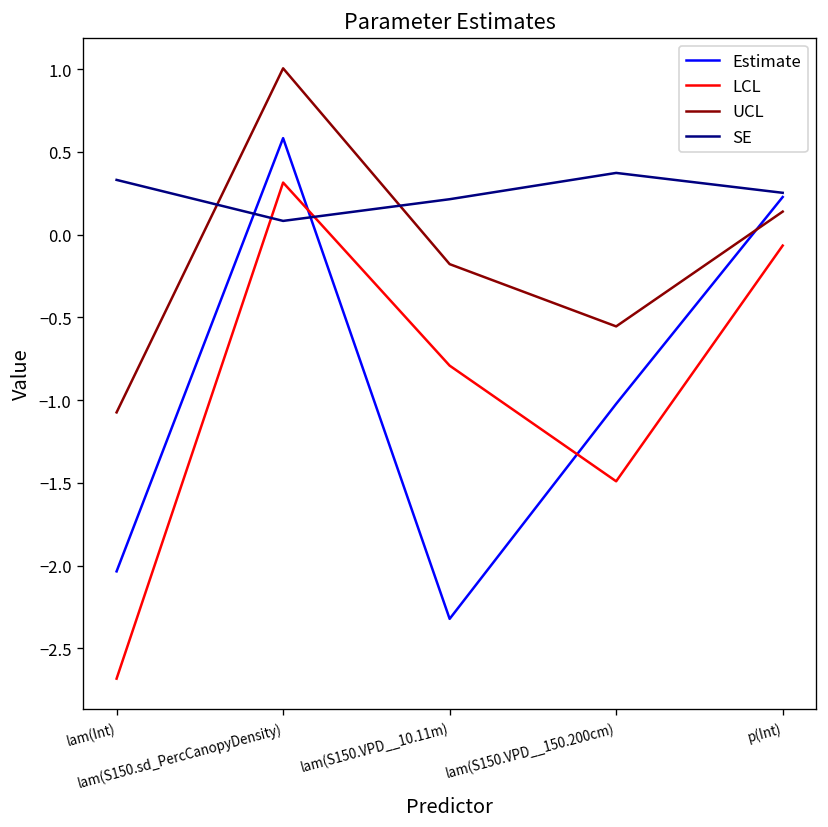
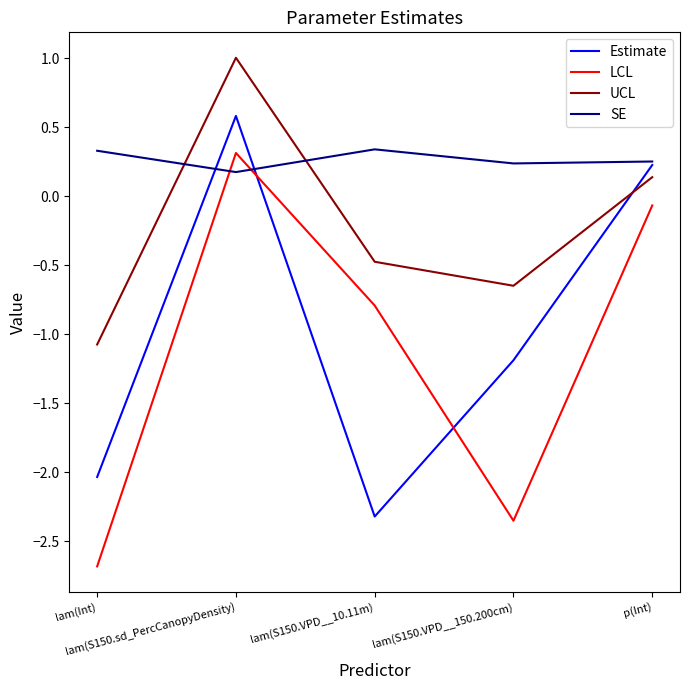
  {
    "Estimate": {
      "lam(Int)": -2.04,
      "lam(S150.sd_PercCanopyDensity)": 0.58,
      "lam(S150.VPD__10.11m)": -2.32,
-     "lam(S150.VPD__150.200cm)": -1.02,
+     "lam(S150.VPD__150.200cm)": -1.19,
      "p(Int)": 0.23
    },
    "LCL": {
      "lam(Int)": -2.68,
      "lam(S150.sd_PercCanopyDensity)": 0.31,
      "lam(S150.VPD__10.11m)": -0.79,
-     "lam(S150.VPD__150.200cm)": -1.49,
+     "lam(S150.VPD__150.200cm)": -2.35,
      "p(Int)": -0.07
    },
    "UCL": {
      "lam(Int)": -1.07,
      "lam(S150.sd_PercCanopyDensity)": 1.01,
-     "lam(S150.VPD__10.11m)": -0.18,
-     "lam(S150.VPD__150.200cm)": -0.55,
+     "lam(S150.VPD__10.11m)": -0.47,
+     "lam(S150.VPD__150.200cm)": -0.65,
      "p(Int)": 0.14
    },
    "SE": {
      "lam(Int)": 0.33,
-     "lam(S150.sd_PercCanopyDensity)": 0.08,
-     "lam(S150.VPD__10.11m)": 0.21,
-     "lam(S150.VPD__150.200cm)": 0.37,
+     "lam(S150.sd_PercCanopyDensity)": 0.18,
+     "lam(S150.VPD__10.11m)": 0.34,
+     "lam(S150.VPD__150.200cm)": 0.24,
      "p(Int)": 0.25
    }
  }
